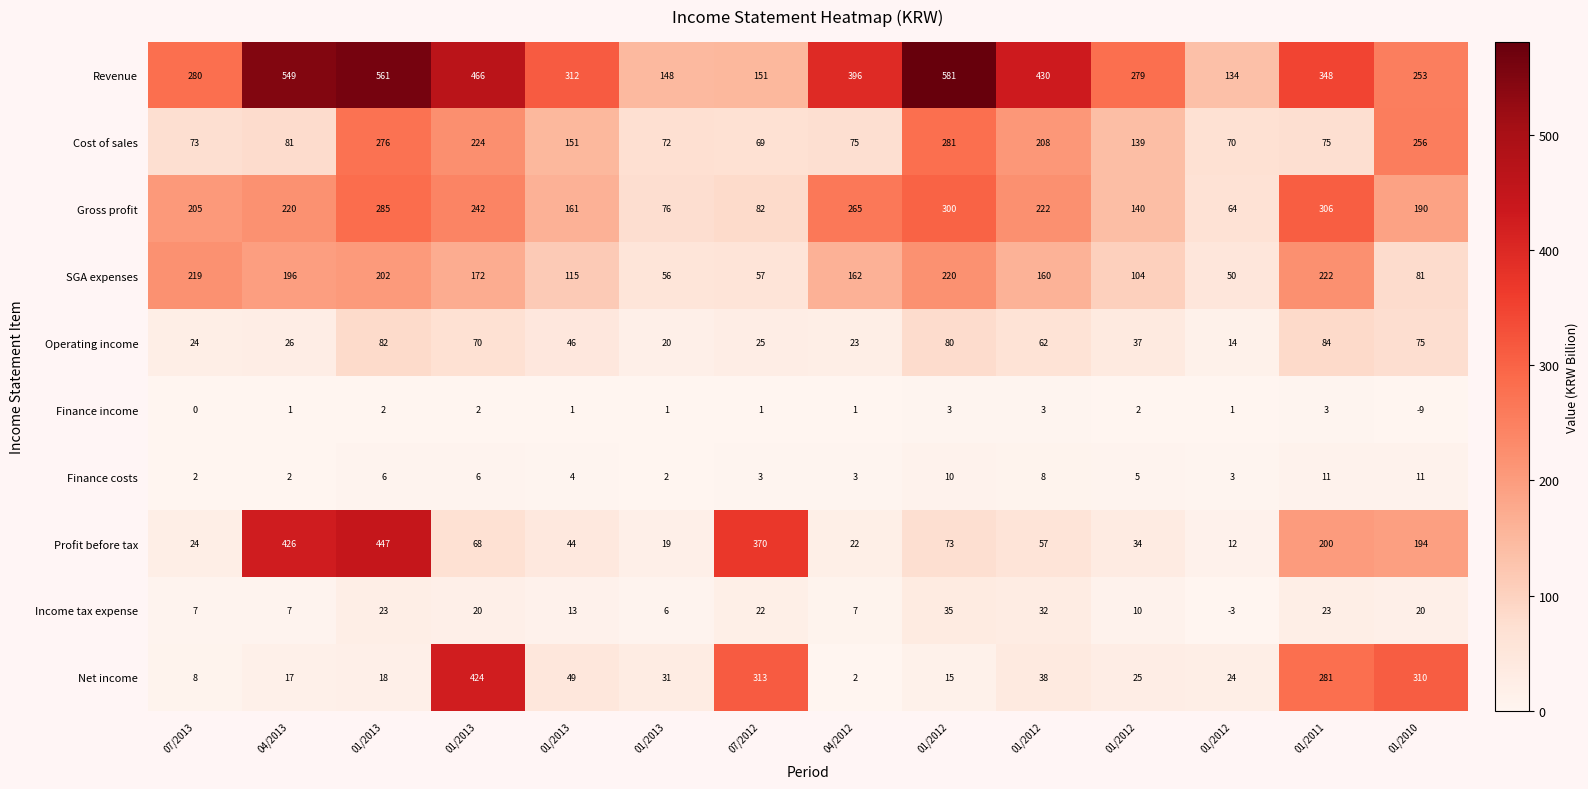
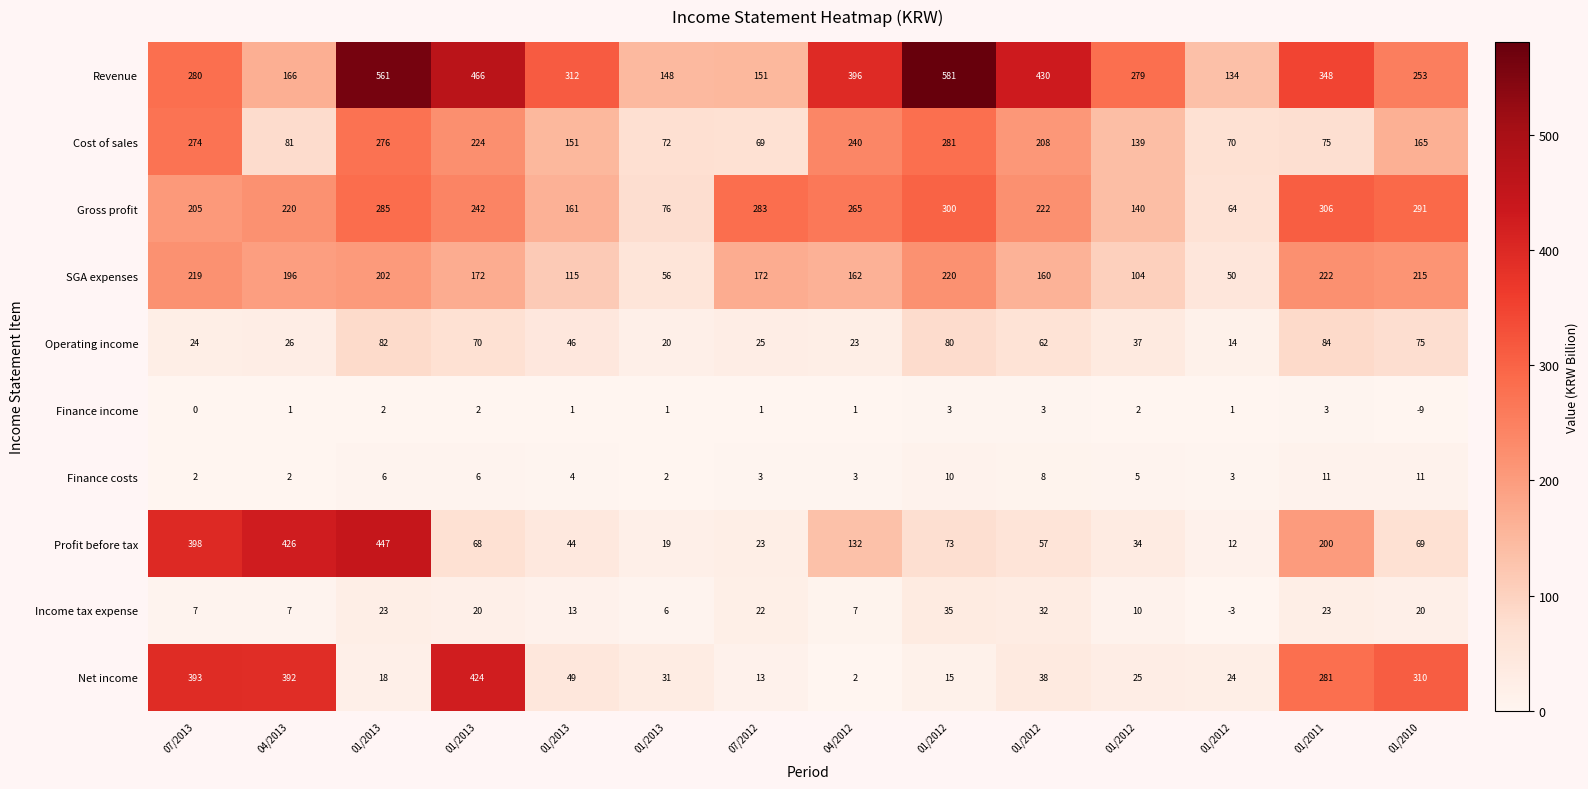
  {
    "Revenue": {
      "07/2013": 280,
-     "04/2013": 549,
+     "04/2013": 166,
      "07/2012": 151,
      "04/2012": 396,
      "01/2011": 348,
      "01/2010": 253
    },
    "Cost of sales": {
-     "07/2013": 73,
+     "07/2013": 274,
      "04/2013": 81,
      "07/2012": 69,
-     "04/2012": 75,
+     "04/2012": 240,
      "01/2011": 75,
-     "01/2010": 256
+     "01/2010": 165
    },
    "Gross profit": {
      "07/2013": 205,
      "04/2013": 220,
-     "07/2012": 82,
+     "07/2012": 283,
      "04/2012": 265,
      "01/2011": 306,
-     "01/2010": 190
+     "01/2010": 291
    },
    "SGA expenses": {
      "07/2013": 219,
      "04/2013": 196,
-     "07/2012": 57,
+     "07/2012": 172,
      "04/2012": 162,
      "01/2011": 222,
-     "01/2010": 81
+     "01/2010": 215
    },
    "Operating income": {
      "07/2013": 24,
      "04/2013": 26,
      "07/2012": 25,
      "04/2012": 23,
      "01/2011": 84,
      "01/2010": 75
    },
    "Finance income": {
      "07/2013": 0,
      "04/2013": 1,
      "07/2012": 1,
      "04/2012": 1,
      "01/2011": 3,
      "01/2010": -9
    },
    "Finance costs": {
      "07/2013": 2,
      "04/2013": 2,
      "07/2012": 3,
      "04/2012": 3,
      "01/2011": 11,
      "01/2010": 11
    },
    "Profit before tax": {
-     "07/2013": 24,
+     "07/2013": 398,
      "04/2013": 426,
-     "07/2012": 370,
-     "04/2012": 22,
+     "07/2012": 23,
+     "04/2012": 132,
      "01/2011": 200,
-     "01/2010": 194
+     "01/2010": 69
    },
    "Income tax expense": {
      "07/2013": 7,
      "04/2013": 7,
      "07/2012": 22,
      "04/2012": 7,
      "01/2011": 23,
      "01/2010": 20
    },
    "Net income": {
-     "07/2013": 8,
-     "04/2013": 17,
-     "07/2012": 313,
+     "07/2013": 393,
+     "04/2013": 392,
+     "07/2012": 13,
      "04/2012": 2,
      "01/2011": 281,
      "01/2010": 310
    }
  }
